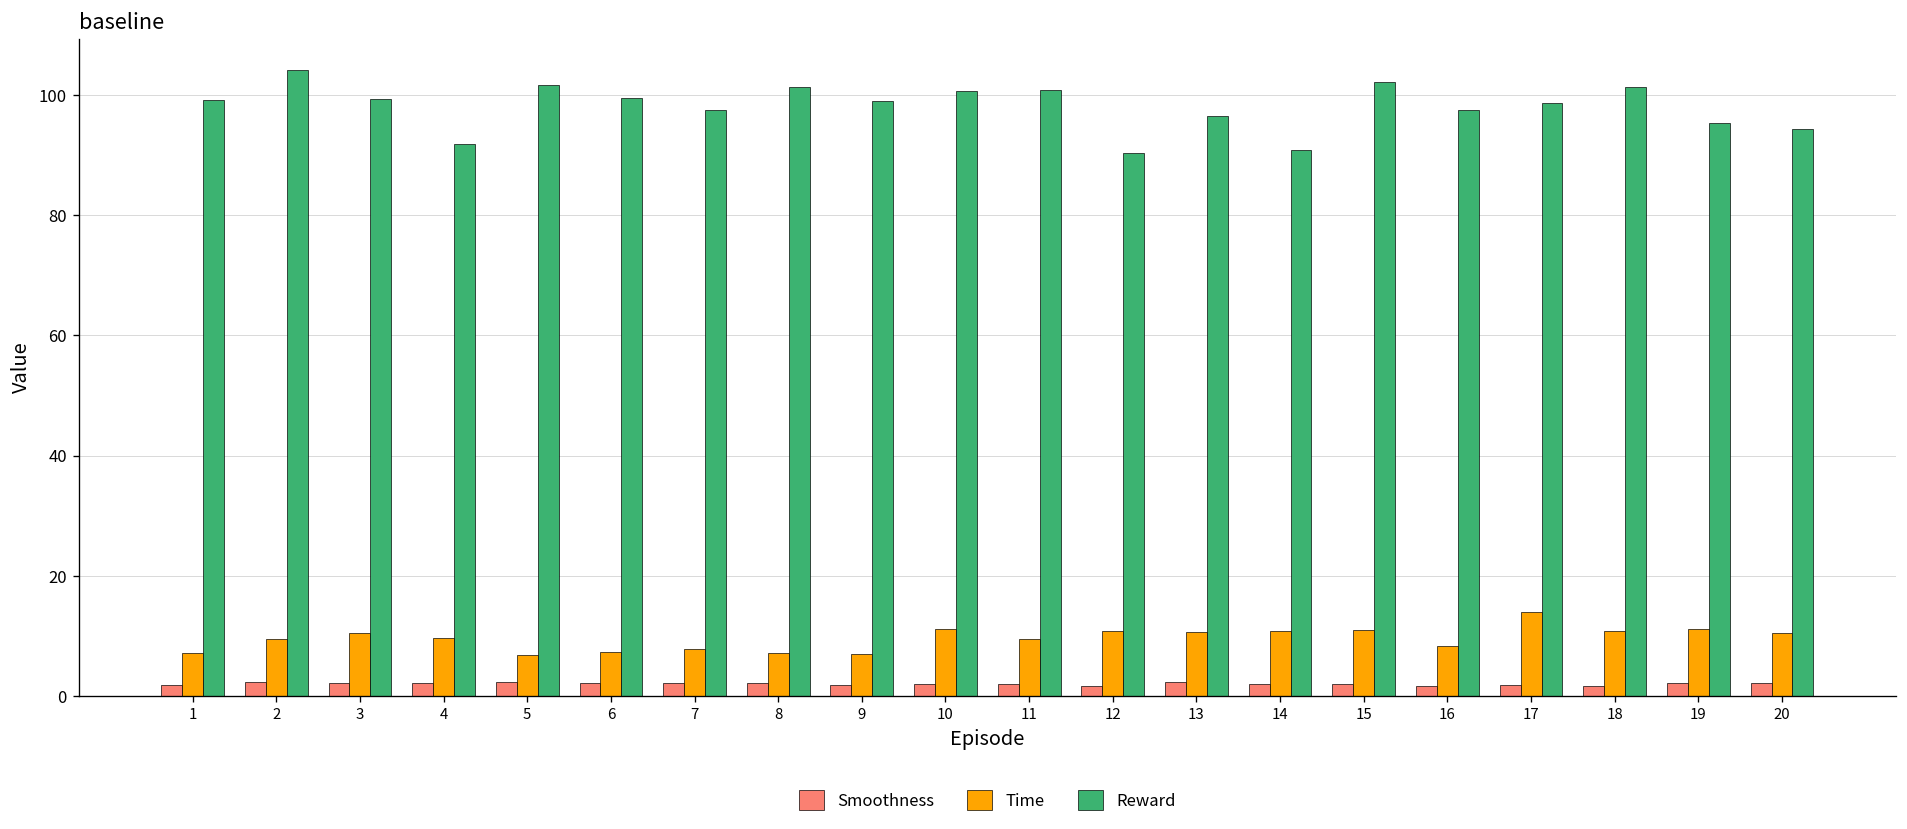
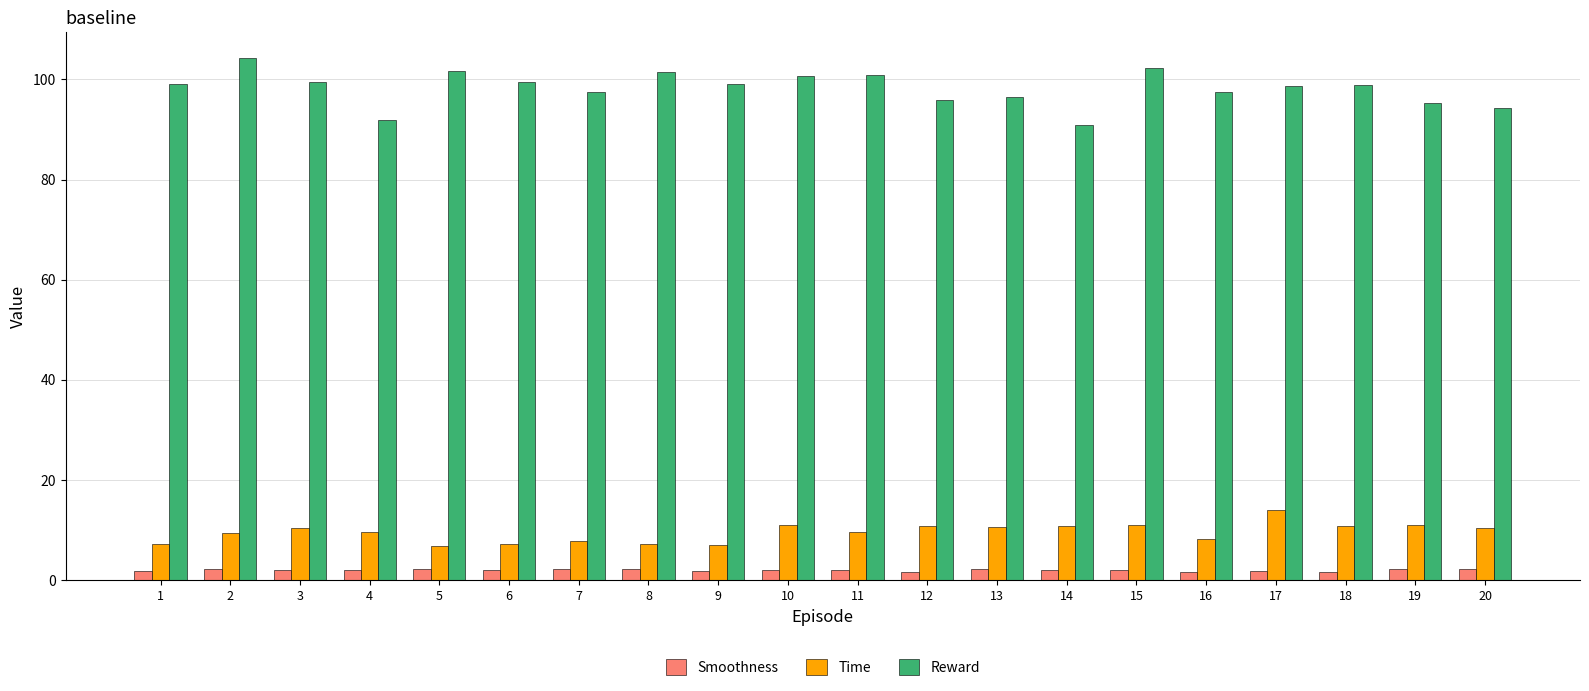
  {
    "Smoothness": {
      "1": 2,
      "2": 2,
      "3": 2,
      "4": 2,
      "5": 2,
      "6": 2,
      "7": 2,
      "8": 2,
      "9": 2,
      "10": 2,
      "11": 2,
      "12": 2,
      "13": 2,
      "14": 2,
      "15": 2,
      "16": 2,
      "17": 2,
      "18": 2,
      "19": 2,
      "20": 2
    },
    "Time": {
      "1": 7,
      "2": 9,
      "3": 10,
      "4": 10,
      "5": 7,
      "6": 7,
      "7": 8,
      "8": 7,
      "9": 7,
      "10": 11,
      "11": 10,
      "12": 11,
      "13": 11,
      "14": 11,
      "15": 11,
      "16": 8,
      "17": 14,
      "18": 11,
      "19": 11,
      "20": 11
    },
    "Reward": {
      "1": 99,
      "2": 104,
      "3": 99,
      "4": 92,
      "5": 102,
      "6": 99,
      "7": 97,
      "8": 101,
      "9": 99,
      "10": 101,
      "11": 101,
-     "12": 90,
+     "12": 96,
      "13": 97,
      "14": 91,
      "15": 102,
      "16": 97,
      "17": 99,
-     "18": 101,
+     "18": 99,
      "19": 95,
      "20": 94
    }
  }
